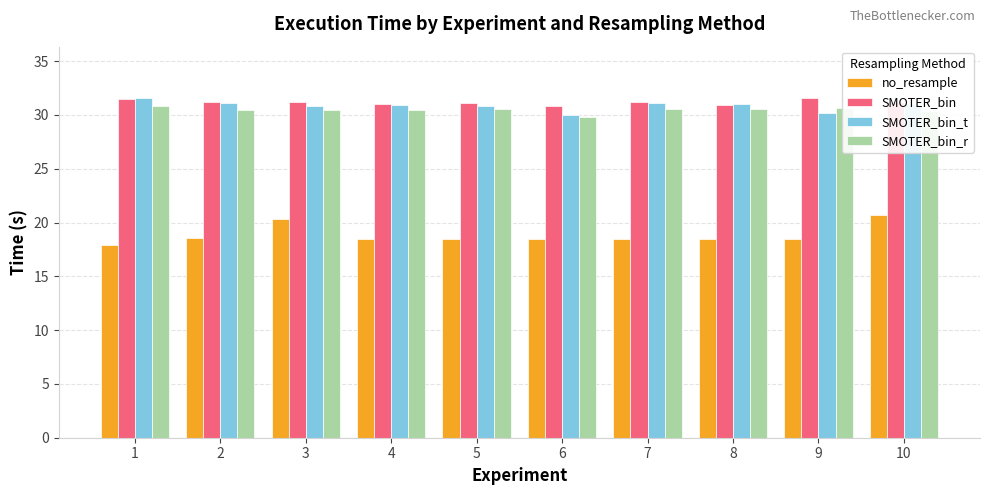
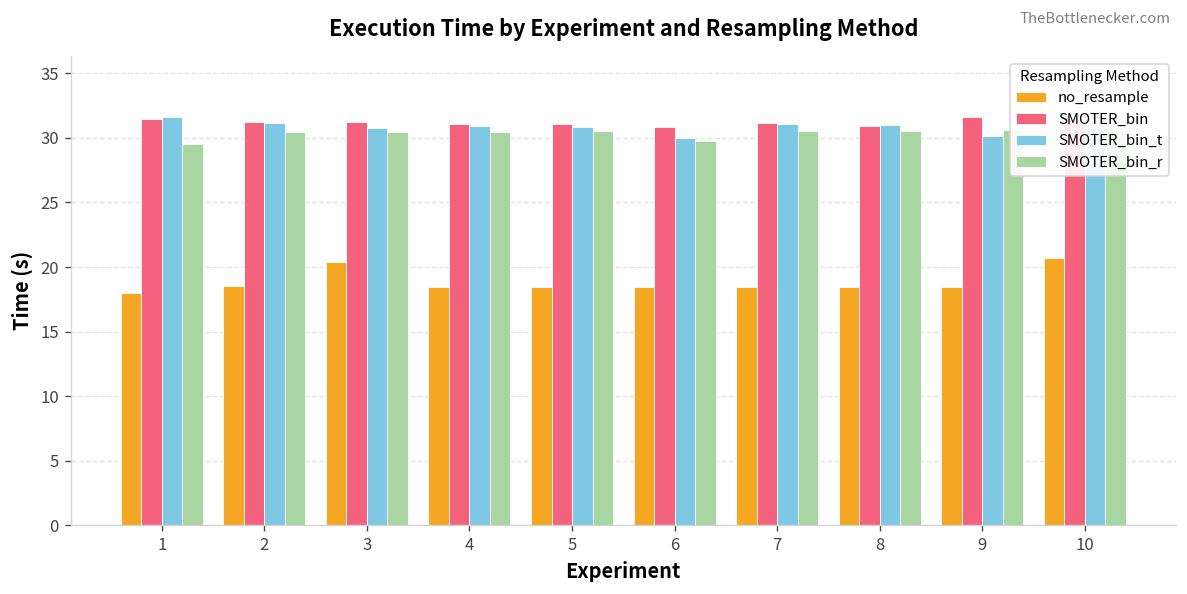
  {
    "no_resample": {
      "1": 18.0,
      "2": 18.5,
      "3": 20.4,
      "4": 18.5,
      "5": 18.4,
      "6": 18.4,
      "7": 18.5,
      "8": 18.5,
      "9": 18.4,
      "10": 20.7
    },
    "SMOTER_bin": {
      "1": 31.5,
      "2": 31.2,
      "3": 31.2,
      "4": 31.1,
      "5": 31.1,
      "6": 30.8,
      "7": 31.2,
      "8": 30.9,
      "9": 31.6
    },
    "SMOTER_bin_t": {
      "1": 31.6,
      "2": 31.1,
      "3": 30.8,
      "4": 30.9,
      "5": 30.8,
      "6": 30.0,
      "7": 31.1,
      "8": 31.0,
      "9": 30.1
    },
    "SMOTER_bin_r": {
-     "1": 30.8,
+     "1": 29.6,
      "2": 30.4,
      "3": 30.5,
      "4": 30.5,
      "5": 30.6,
      "6": 29.8,
      "7": 30.5,
      "8": 30.6
    }
  }
